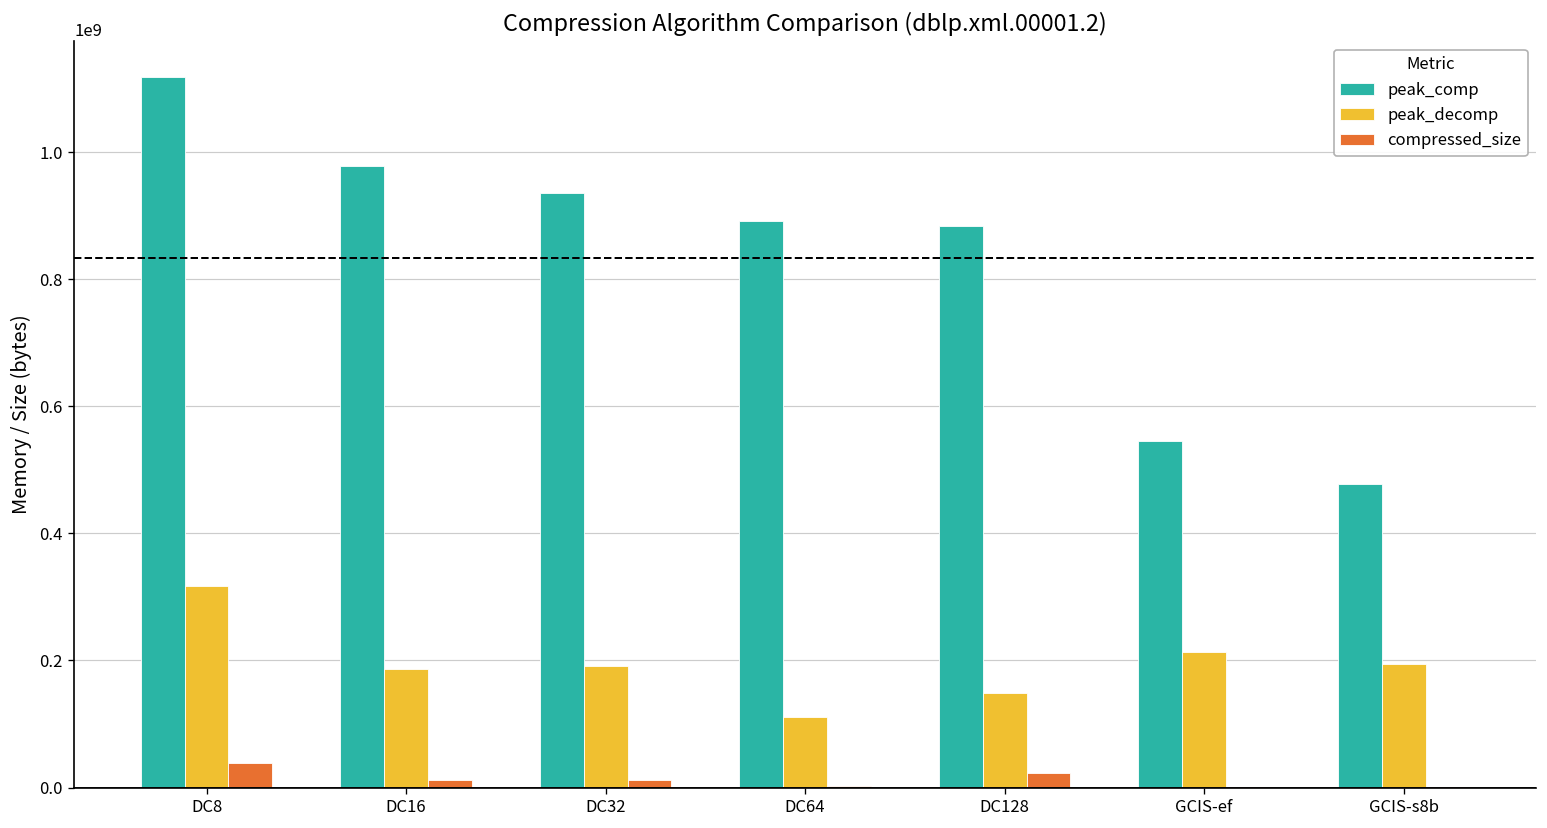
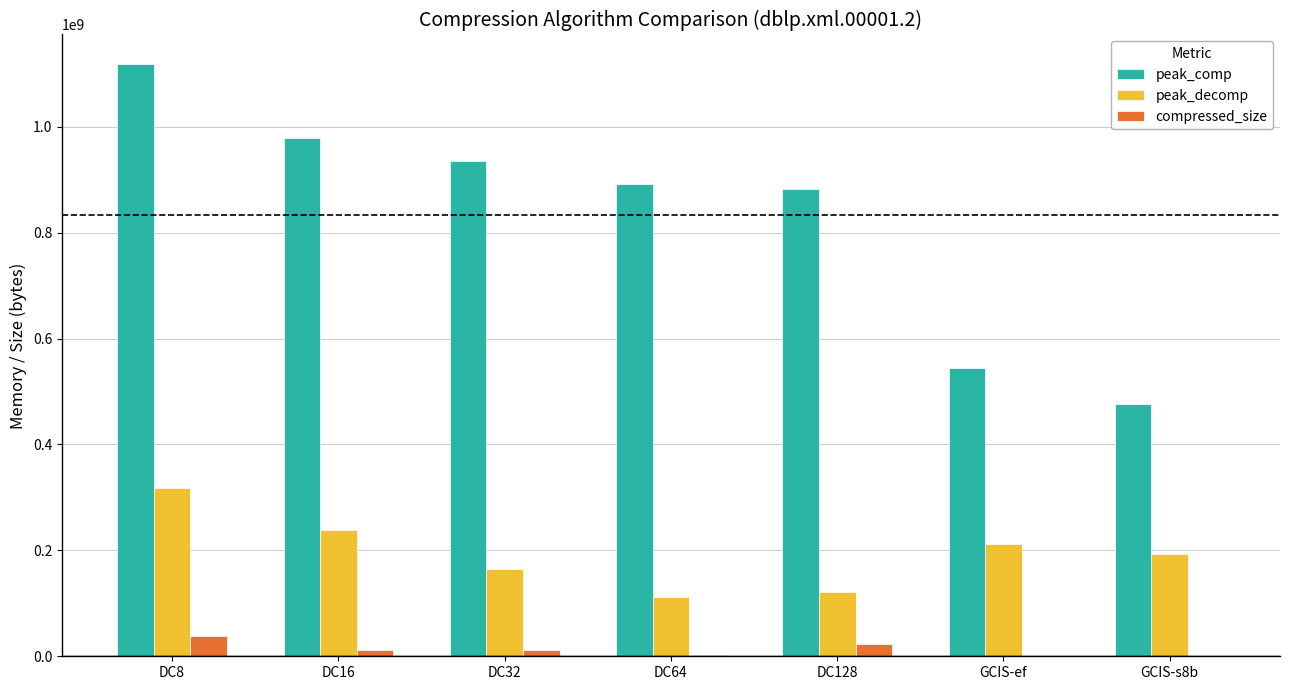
  {
    "peak_comp": {
      "DC8": 1120000000,
      "DC16": 980000000,
      "DC32": 940000000,
      "DC64": 890000000,
      "DC128": 880000000,
      "GCIS-ef": 540000000,
      "GCIS-s8b": 480000000
    },
    "peak_decomp": {
      "DC8": 320000000,
-     "DC16": 190000000,
-     "DC32": 190000000,
+     "DC16": 240000000,
+     "DC32": 160000000,
      "DC64": 110000000,
-     "DC128": 150000000,
+     "DC128": 120000000,
      "GCIS-ef": 210000000,
      "GCIS-s8b": 190000000
    },
    "compressed_size": {
      "DC8": 40000000,
      "DC16": 10000000,
      "DC32": 10000000,
      "DC128": 20000000
    }
  }
